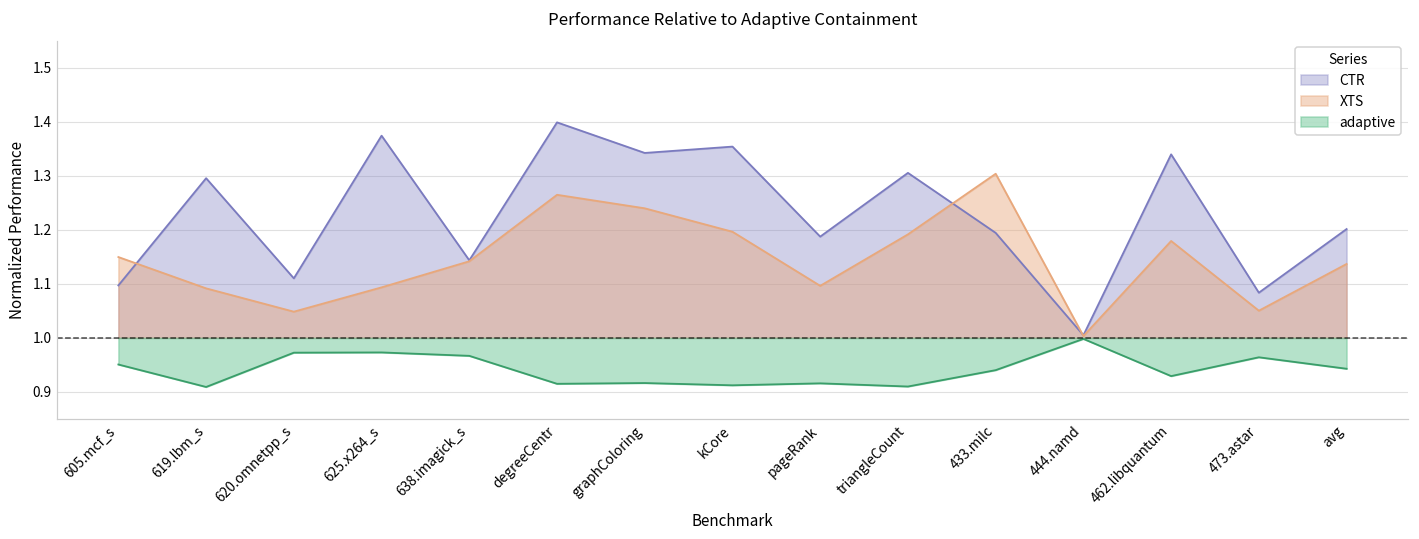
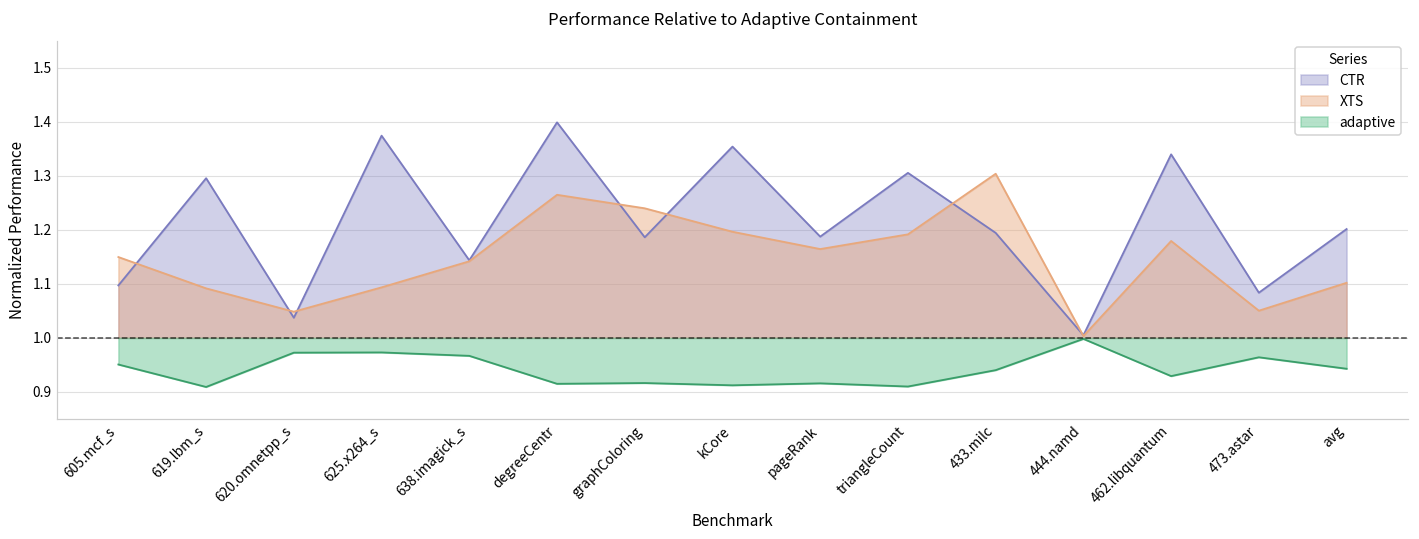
  {
    "CTR": {
      "605.mcf_s": 1.10,
      "619.lbm_s": 1.30,
-     "620.omnetpp_s": 1.11,
+     "620.omnetpp_s": 1.04,
      "625.x264_s": 1.37,
      "degreeCentr": 1.40,
-     "graphColoring": 1.34,
+     "graphColoring": 1.19,
      "kCore": 1.35,
      "pageRank": 1.19,
      "triangleCount": 1.31,
      "433.milc": 1.19,
      "462.libquantum": 1.34,
      "473.astar": 1.08,
      "avg": 1.20
    },
    "XTS": {
      "605.mcf_s": 1.15,
      "619.lbm_s": 1.09,
      "620.omnetpp_s": 1.05,
      "625.x264_s": 1.09,
      "degreeCentr": 1.26,
      "graphColoring": 1.24,
      "kCore": 1.20,
-     "pageRank": 1.10,
+     "pageRank": 1.16,
      "triangleCount": 1.19,
      "433.milc": 1.30,
      "462.libquantum": 1.18,
      "473.astar": 1.05,
-     "avg": 1.14
+     "avg": 1.10
    }
  }
